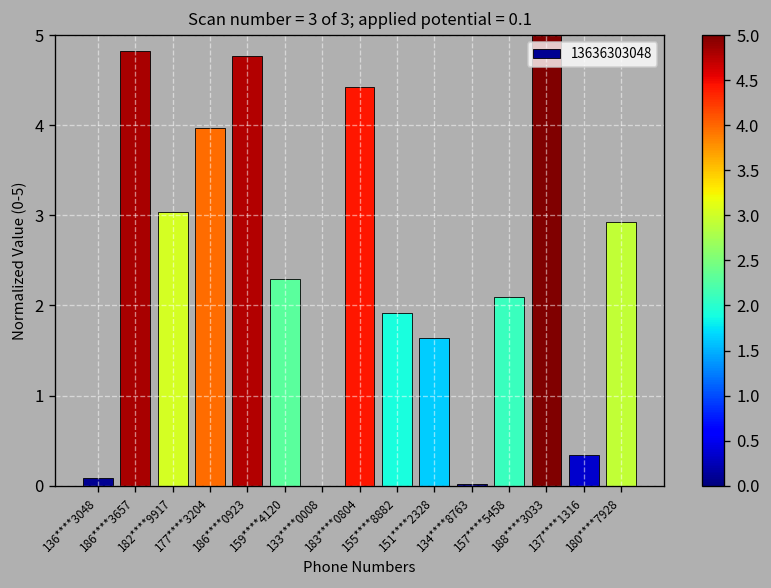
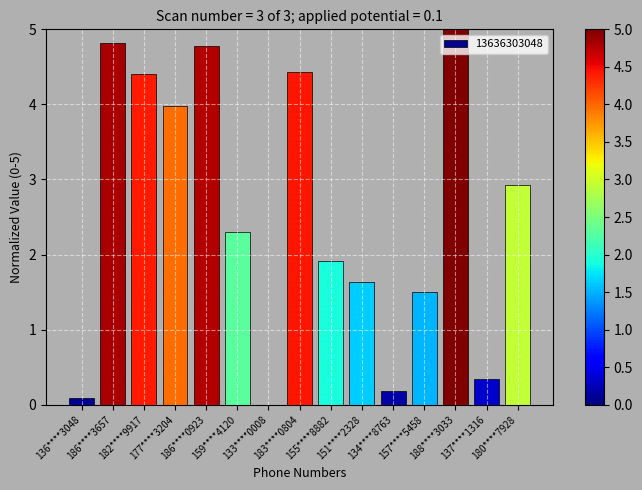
  {
    "136****3048": 0.1,
    "186****3657": 4.8,
-   "182****9917": 3.0,
+   "182****9917": 4.4,
    "177****3204": 4.0,
    "186****0923": 4.8,
    "159****4120": 2.3,
    "133****0008": 0.0,
    "183****0804": 4.4,
    "155****8882": 1.9,
    "151****2328": 1.6,
-   "134****8763": 0.0,
-   "157****5458": 2.1,
+   "134****8763": 0.2,
+   "157****5458": 1.5,
    "188****3033": 5.0,
    "137****1316": 0.3,
    "180****7928": 2.9
  }
